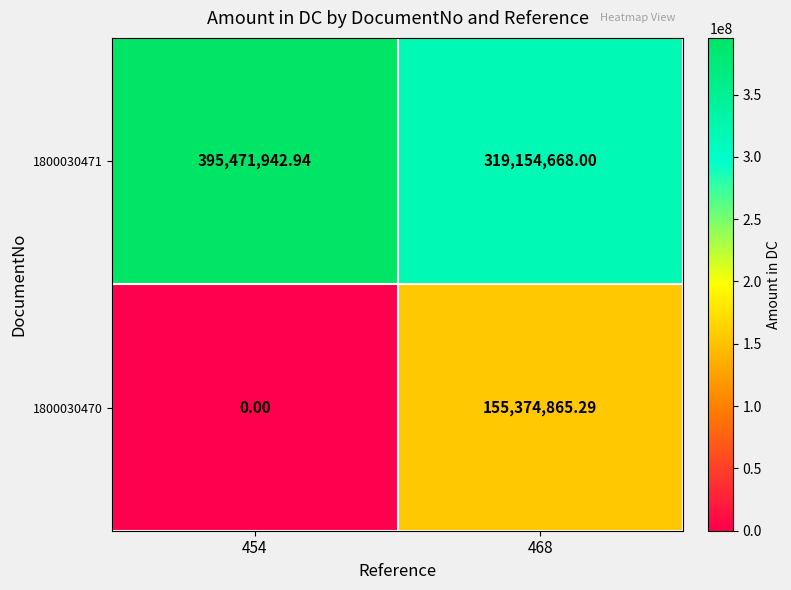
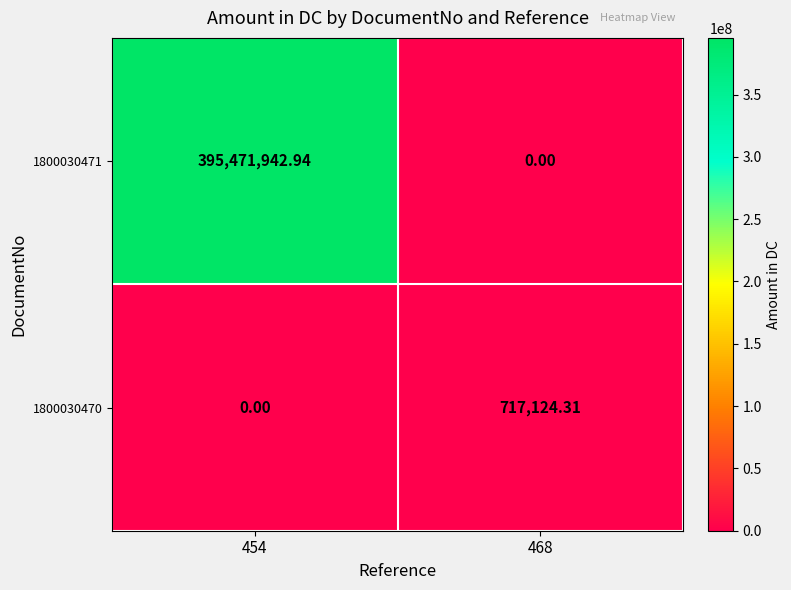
  {
    "1800030471": {
      "454": "395,471,942.94",
-     "468": "319,154,668.00"
+     "468": "0.00"
    },
    "1800030470": {
      "454": "0.00",
-     "468": "155,374,865.29"
+     "468": "717,124.31"
    }
  }
